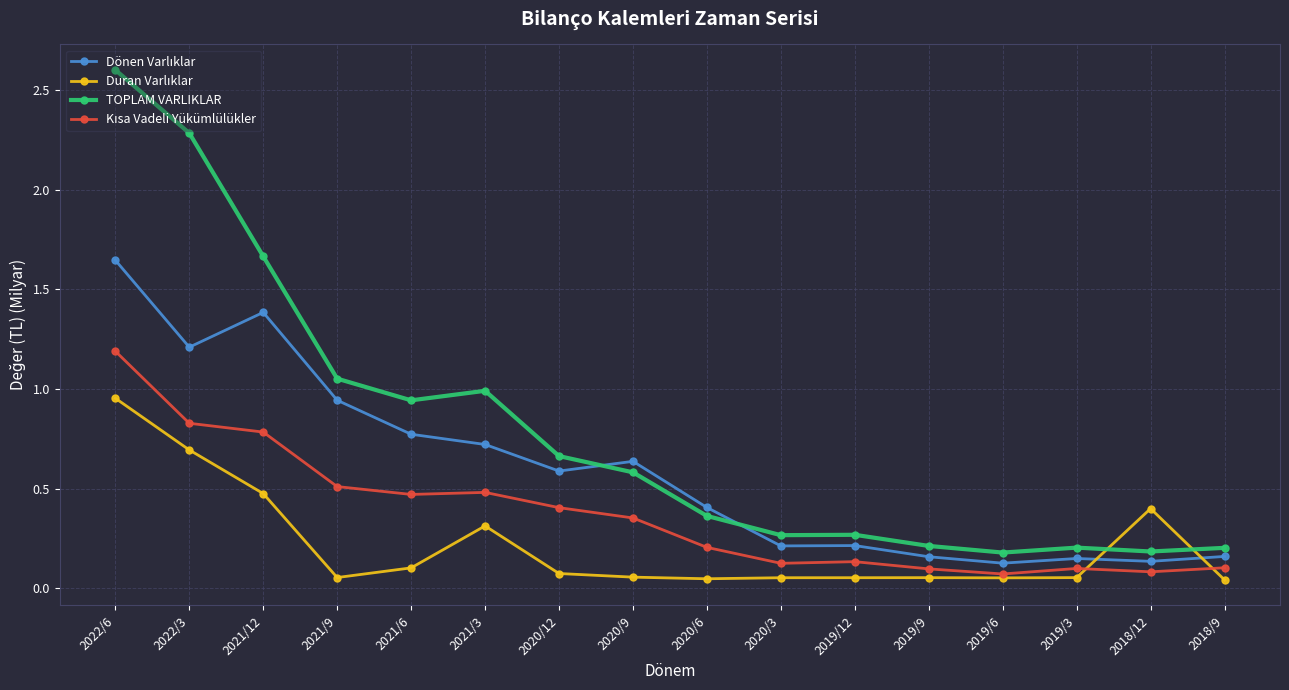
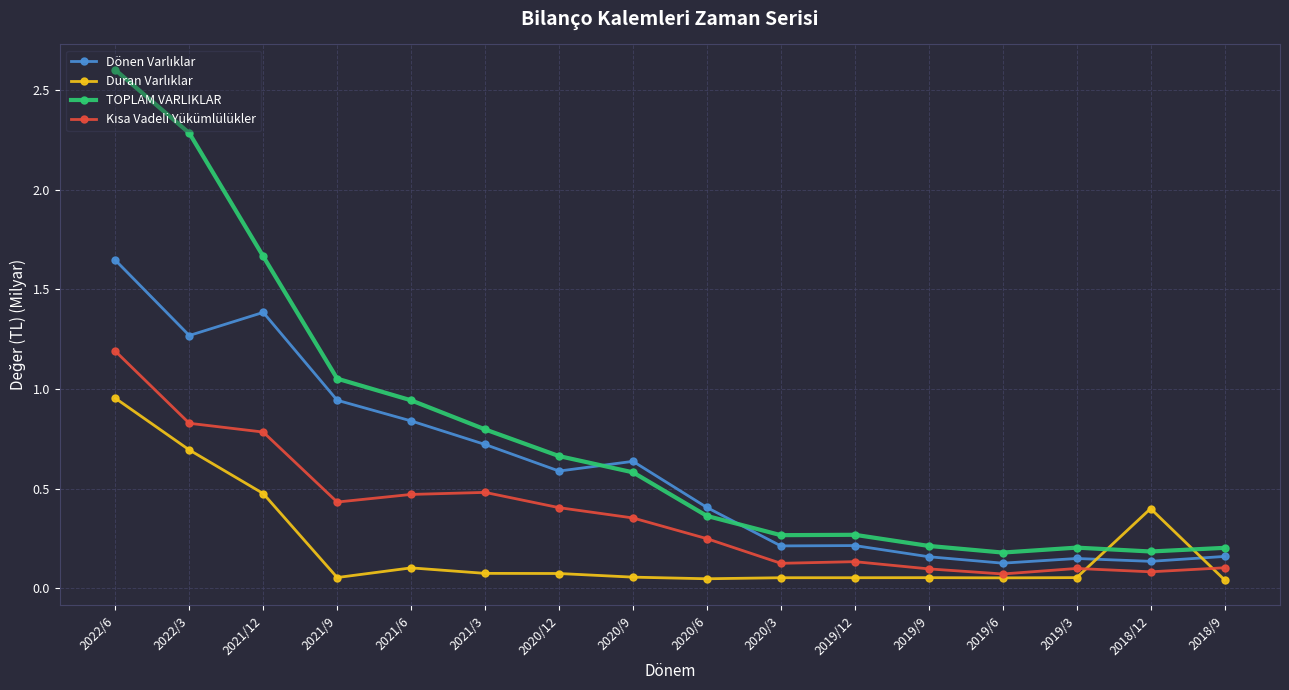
  {
    "Dönen Varlıklar": {
      "2022/6": 1.65,
-     "2022/3": 1.21,
+     "2022/3": 1.27,
      "2021/12": 1.38,
      "2021/9": 0.94,
-     "2021/6": 0.77,
+     "2021/6": 0.84,
      "2021/3": 0.72,
      "2020/12": 0.59,
      "2020/9": 0.64,
      "2020/6": 0.41,
      "2020/3": 0.21,
      "2019/12": 0.22,
      "2019/9": 0.16,
      "2019/6": 0.13,
      "2019/3": 0.15,
      "2018/12": 0.14,
      "2018/9": 0.16
    },
    "Duran Varlıklar": {
      "2022/6": 0.95,
      "2022/3": 0.69,
      "2021/12": 0.48,
      "2021/9": 0.05,
      "2021/6": 0.10,
-     "2021/3": 0.31,
+     "2021/3": 0.08,
      "2020/12": 0.08,
      "2020/9": 0.06,
      "2020/6": 0.05,
      "2020/3": 0.05,
      "2019/12": 0.05,
      "2019/9": 0.05,
      "2019/6": 0.05,
      "2019/3": 0.05,
      "2018/12": 0.40,
      "2018/9": 0.04
    },
    "TOPLAM VARLIKLAR": {
      "2022/3": 2.28,
      "2021/12": 1.67,
      "2021/9": 1.05,
      "2021/6": 0.94,
-     "2021/3": 0.99,
+     "2021/3": 0.80,
      "2020/12": 0.66,
      "2020/9": 0.58,
      "2020/6": 0.36,
      "2020/3": 0.27,
      "2019/12": 0.27,
      "2019/9": 0.21,
      "2019/6": 0.18,
      "2019/3": 0.20,
      "2018/12": 0.19,
      "2018/9": 0.20
    },
    "Kısa Vadeli Yükümlülükler": {
      "2022/6": 1.19,
      "2022/3": 0.83,
      "2021/12": 0.78,
-     "2021/9": 0.51,
+     "2021/9": 0.43,
      "2021/6": 0.47,
      "2021/3": 0.48,
      "2020/12": 0.41,
      "2020/9": 0.35,
-     "2020/6": 0.21,
+     "2020/6": 0.25,
      "2020/3": 0.13,
      "2019/12": 0.13,
      "2019/9": 0.10,
      "2019/6": 0.07,
      "2019/3": 0.10,
      "2018/12": 0.08,
      "2018/9": 0.10
    }
  }
